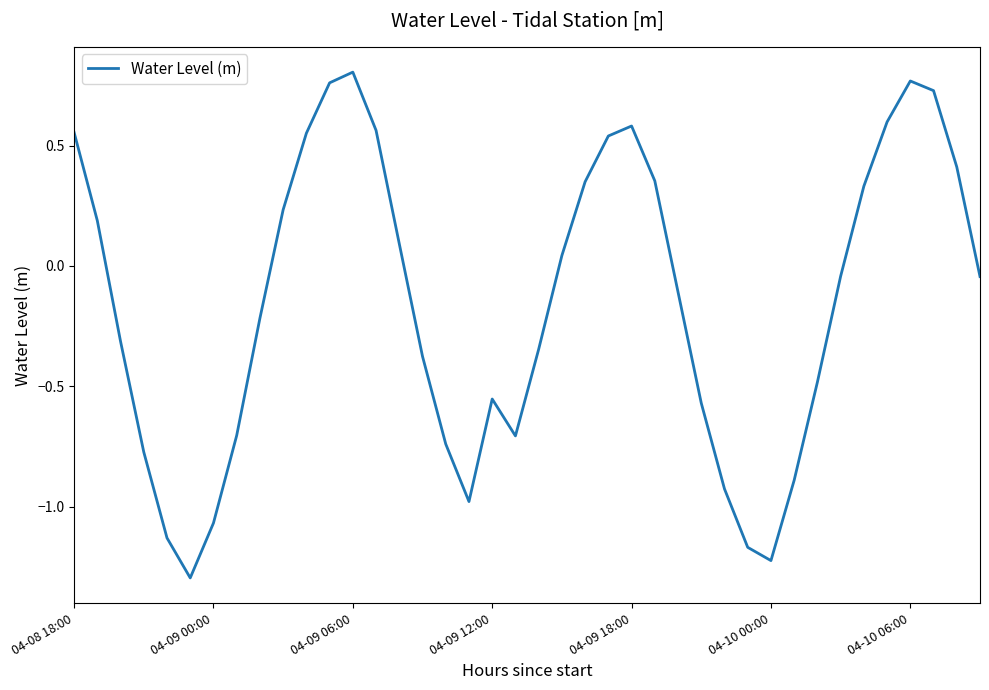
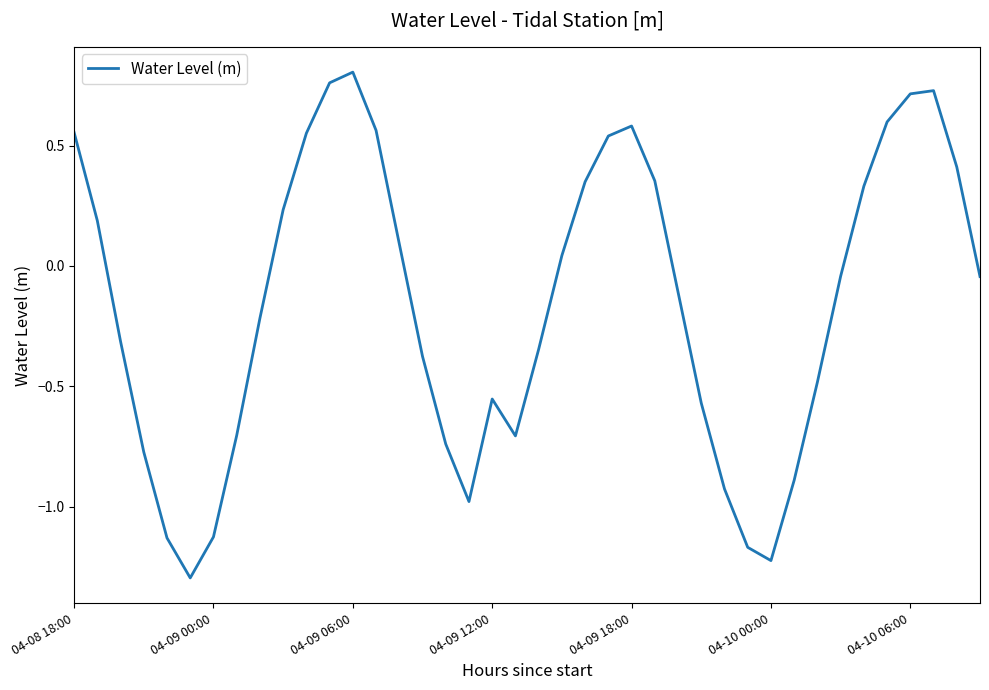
  {
    "04-08 18:00": 0.55,
-   "04-09 00:00": -1.07,
+   "04-09 00:00": -1.13,
    "04-09 06:00": 0.81,
    "04-09 12:00": -0.55,
    "04-09 18:00": 0.58,
    "04-10 00:00": -1.22,
-   "04-10 06:00": 0.77
+   "04-10 06:00": 0.71
  }
